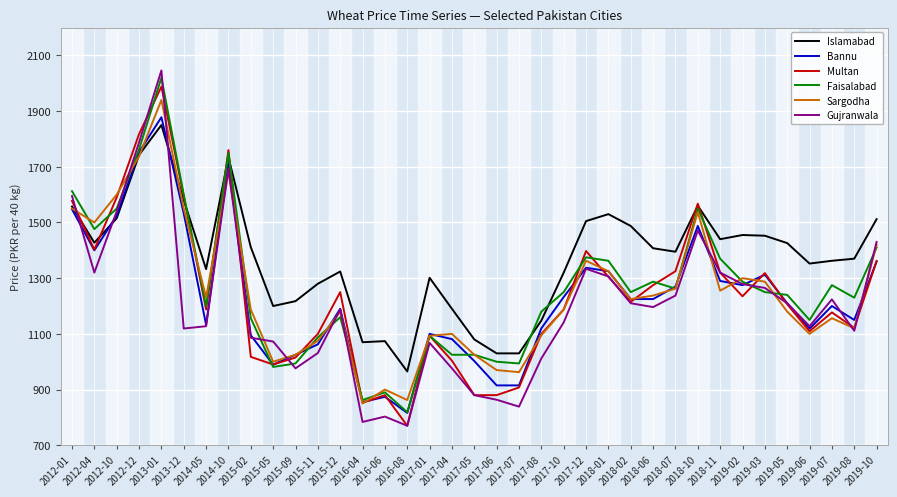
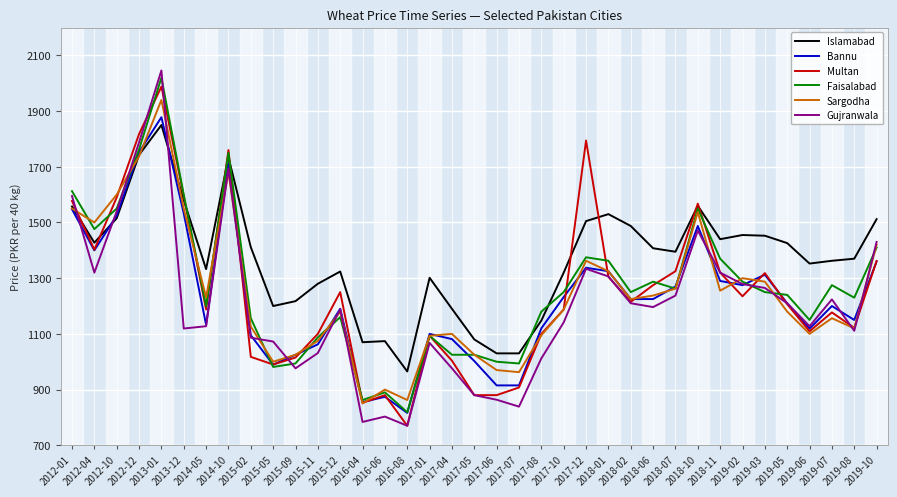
  {
    "Islamabad": {
      "2012-04": 1430,
      "2012-10": 1520,
      "2013-01": 1850,
      "2013-12": 1580,
      "2014-05": 1330,
      "2014-10": 1730,
      "2015-02": 1410,
      "2015-05": 1200,
      "2015-09": 1220,
      "2015-11": 1280,
      "2015-12": 1320,
      "2016-04": 1070,
      "2016-06": 1070,
      "2016-08": 970,
      "2017-01": 1300,
      "2017-04": 1190,
      "2017-05": 1080,
      "2017-06": 1030,
      "2017-07": 1030,
      "2017-08": 1150,
      "2017-10": 1320,
      "2017-12": 1510,
      "2018-01": 1530,
      "2018-02": 1490,
      "2018-06": 1410,
      "2018-07": 1400,
      "2018-11": 1440,
      "2019-02": 1460,
      "2019-03": 1450,
      "2019-05": 1430,
      "2019-06": 1350,
      "2019-07": 1360,
      "2019-08": 1370,
      "2019-10": 1510
    },
    "Bannu": {
      "2012-10": 1530,
      "2012-12": 1750,
      "2013-01": 1880,
      "2013-12": 1530,
      "2014-10": 1710,
      "2015-11": 1060,
      "2017-04": 1080,
      "2017-05": 1000,
      "2017-06": 920,
      "2017-08": 1120,
      "2017-10": 1230,
      "2018-06": 1230,
      "2018-10": 1490,
      "2018-11": 1290,
      "2019-07": 1200,
      "2019-08": 1150
    },
    "Multan": {
      "2012-01": 1580,
      "2012-10": 1590,
      "2012-12": 1820,
      "2013-01": 1990,
      "2014-05": 1190,
      "2014-10": 1760,
      "2015-02": 1020,
      "2015-09": 1020,
      "2015-11": 1100,
      "2015-12": 1250,
      "2017-04": 1000,
      "2017-06": 880,
-     "2017-12": 1400,
+     "2017-12": 1790,
      "2018-06": 1280,
      "2018-07": 1330,
      "2019-02": 1240,
      "2019-06": 1110,
      "2019-07": 1180
    },
    "Faisalabad": {
      "2012-01": 1610,
      "2012-04": 1480,
      "2012-10": 1550,
      "2012-12": 1760,
      "2013-01": 2020,
      "2014-05": 1200,
      "2014-10": 1750,
      "2015-02": 1160,
      "2015-09": 990,
      "2015-11": 1090,
      "2015-12": 1160,
      "2016-06": 890,
      "2017-04": 1030,
      "2017-06": 1000,
      "2017-07": 990,
      "2017-08": 1180,
      "2017-10": 1250,
      "2017-12": 1380,
      "2018-01": 1360,
      "2018-02": 1250,
      "2018-06": 1290,
      "2018-10": 1550,
      "2018-11": 1370,
      "2019-03": 1250,
      "2019-05": 1240,
      "2019-06": 1150,
      "2019-07": 1280,
      "2019-08": 1230,
      "2019-10": 1410
    },
    "Sargodha": {
      "2012-04": 1500,
      "2012-10": 1600,
      "2013-01": 1940,
      "2013-12": 1550,
      "2014-05": 1230,
      "2014-10": 1680,
-     "2015-02": 1190,
+     "2015-02": 1130,
      "2015-05": 1000,
      "2015-11": 1080,
      "2016-06": 900,
      "2016-08": 860,
      "2017-04": 1100,
      "2017-06": 970,
      "2017-07": 960,
      "2017-12": 1360,
      "2018-06": 1240,
      "2018-10": 1540,
      "2018-11": 1260,
      "2019-02": 1300,
      "2019-03": 1290,
      "2019-05": 1180,
      "2019-06": 1100,
      "2019-07": 1160,
      "2019-10": 1420
    },
    "Gujranwala": {
      "2012-01": 1600,
      "2012-04": 1320,
      "2012-10": 1540,
      "2012-12": 1790,
      "2013-01": 2050,
      "2013-12": 1120,
      "2014-10": 1690,
      "2015-05": 1070,
      "2015-09": 980,
      "2015-11": 1030,
      "2016-04": 780,
      "2016-06": 800,
      "2017-01": 1070,
      "2017-04": 980,
      "2017-06": 860,
      "2017-07": 840,
      "2017-08": 1010,
      "2017-10": 1140,
      "2018-06": 1200,
      "2018-07": 1240,
      "2018-10": 1470,
      "2019-03": 1270,
      "2019-07": 1220,
      "2019-10": 1430
    }
  }
